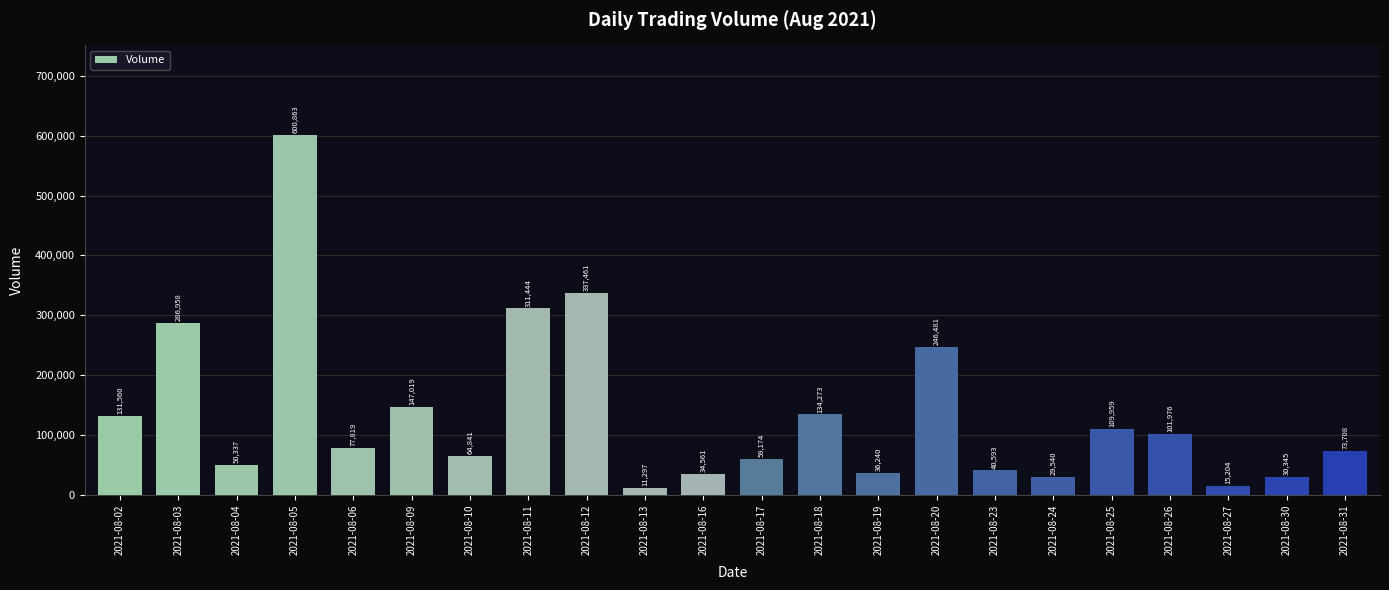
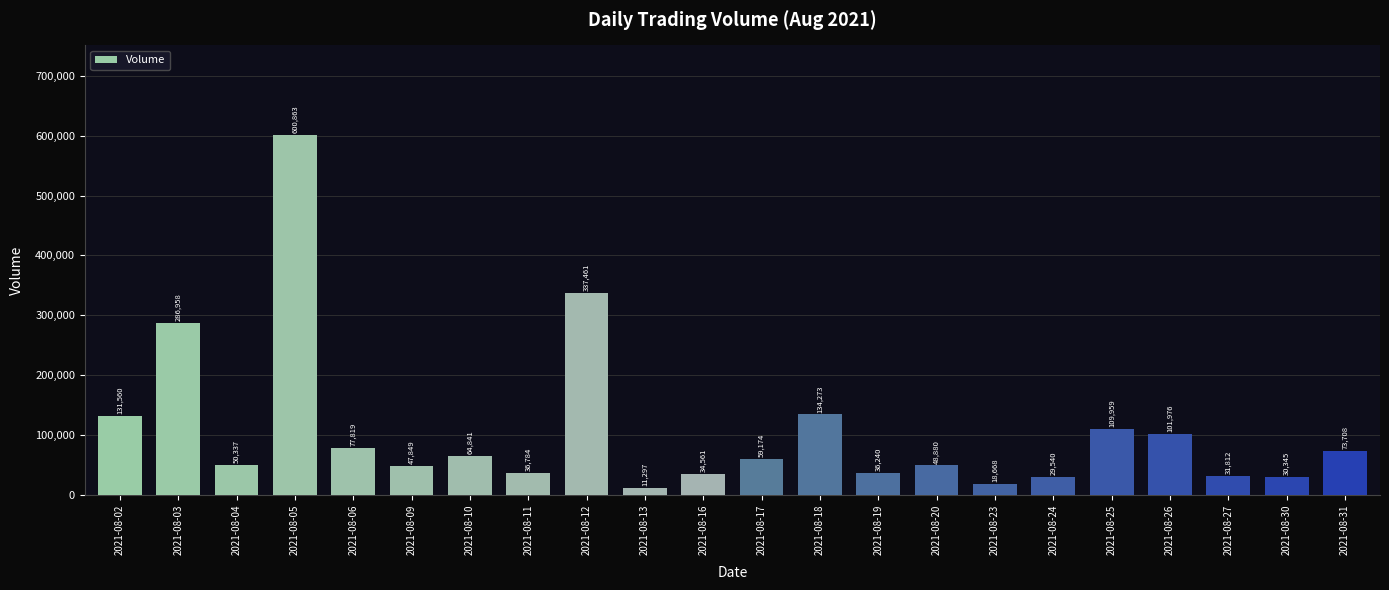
  {
    "2021-08-02": "131,560",
    "2021-08-03": "286,958",
    "2021-08-04": "50,337",
    "2021-08-05": "600,863",
    "2021-08-06": "77,819",
-   "2021-08-09": "147,019",
+   "2021-08-09": "47,849",
    "2021-08-10": "64,841",
-   "2021-08-11": "311,444",
+   "2021-08-11": "36,784",
    "2021-08-12": "337,461",
    "2021-08-13": "11,297",
    "2021-08-16": "34,561",
    "2021-08-17": "59,174",
    "2021-08-18": "134,273",
    "2021-08-19": "36,240",
-   "2021-08-20": "246,481",
-   "2021-08-23": "40,593",
+   "2021-08-20": "48,880",
+   "2021-08-23": "18,668",
    "2021-08-24": "29,540",
    "2021-08-25": "109,959",
    "2021-08-26": "101,976",
-   "2021-08-27": "15,204",
+   "2021-08-27": "31,812",
    "2021-08-30": "30,345",
    "2021-08-31": "73,708"
  }
